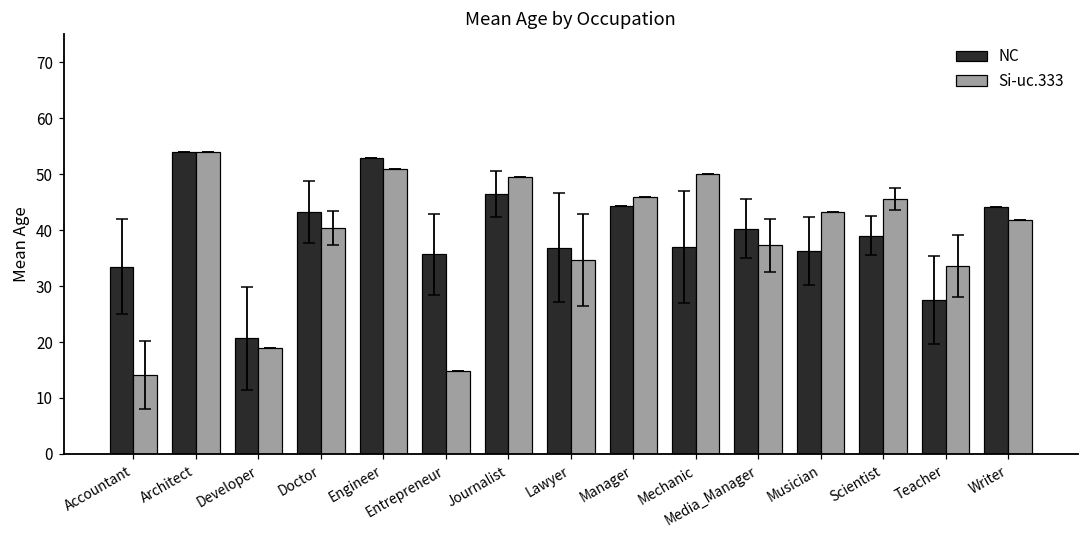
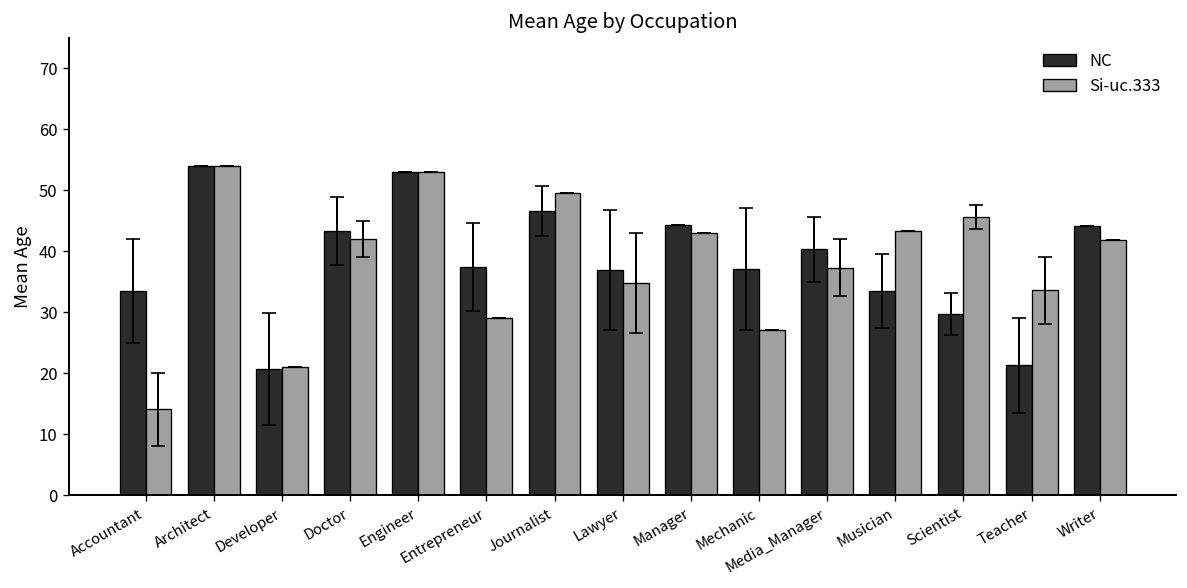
  {
    "NC": {
      "Accountant": 34,
      "Architect": 54,
      "Developer": 21,
      "Doctor": 43,
      "Engineer": 53,
-     "Entrepreneur": 36,
+     "Entrepreneur": 37,
      "Journalist": 47,
      "Lawyer": 37,
      "Manager": 44,
      "Mechanic": 37,
      "Media_Manager": 40,
-     "Musician": 36,
-     "Scientist": 39,
-     "Teacher": 28,
+     "Musician": 34,
+     "Scientist": 30,
+     "Teacher": 21,
      "Writer": 44
    },
    "Si-uc.333": {
      "Accountant": 14,
      "Architect": 54,
-     "Developer": 19,
-     "Doctor": 40,
-     "Engineer": 51,
-     "Entrepreneur": 15,
+     "Developer": 21,
+     "Doctor": 42,
+     "Engineer": 53,
+     "Entrepreneur": 29,
      "Journalist": 50,
      "Lawyer": 35,
-     "Manager": 46,
-     "Mechanic": 50,
+     "Manager": 43,
+     "Mechanic": 27,
      "Media_Manager": 37,
      "Musician": 43,
      "Scientist": 46,
      "Teacher": 34,
      "Writer": 42
    }
  }
